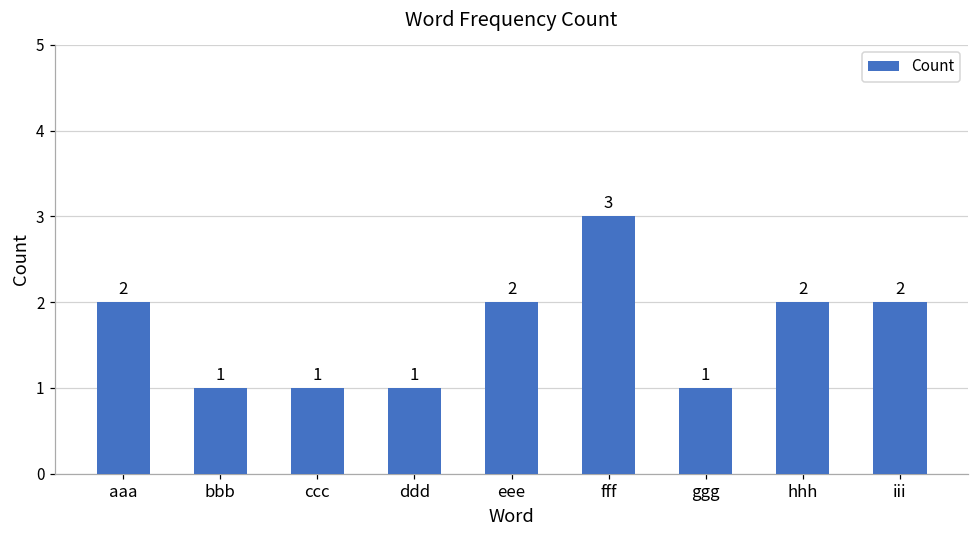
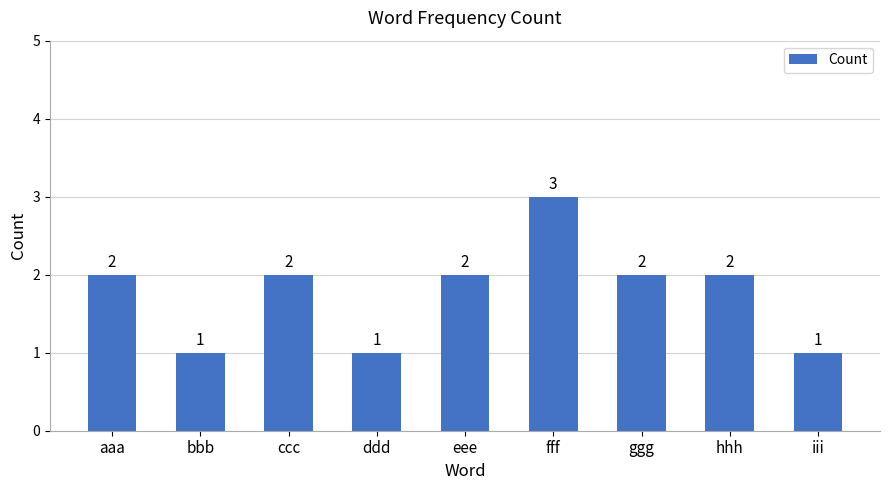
  {
    "aaa": 2,
    "bbb": 1,
-   "ccc": 1,
+   "ccc": 2,
    "ddd": 1,
    "eee": 2,
    "fff": 3,
-   "ggg": 1,
+   "ggg": 2,
    "hhh": 2,
-   "iii": 2
+   "iii": 1
  }
